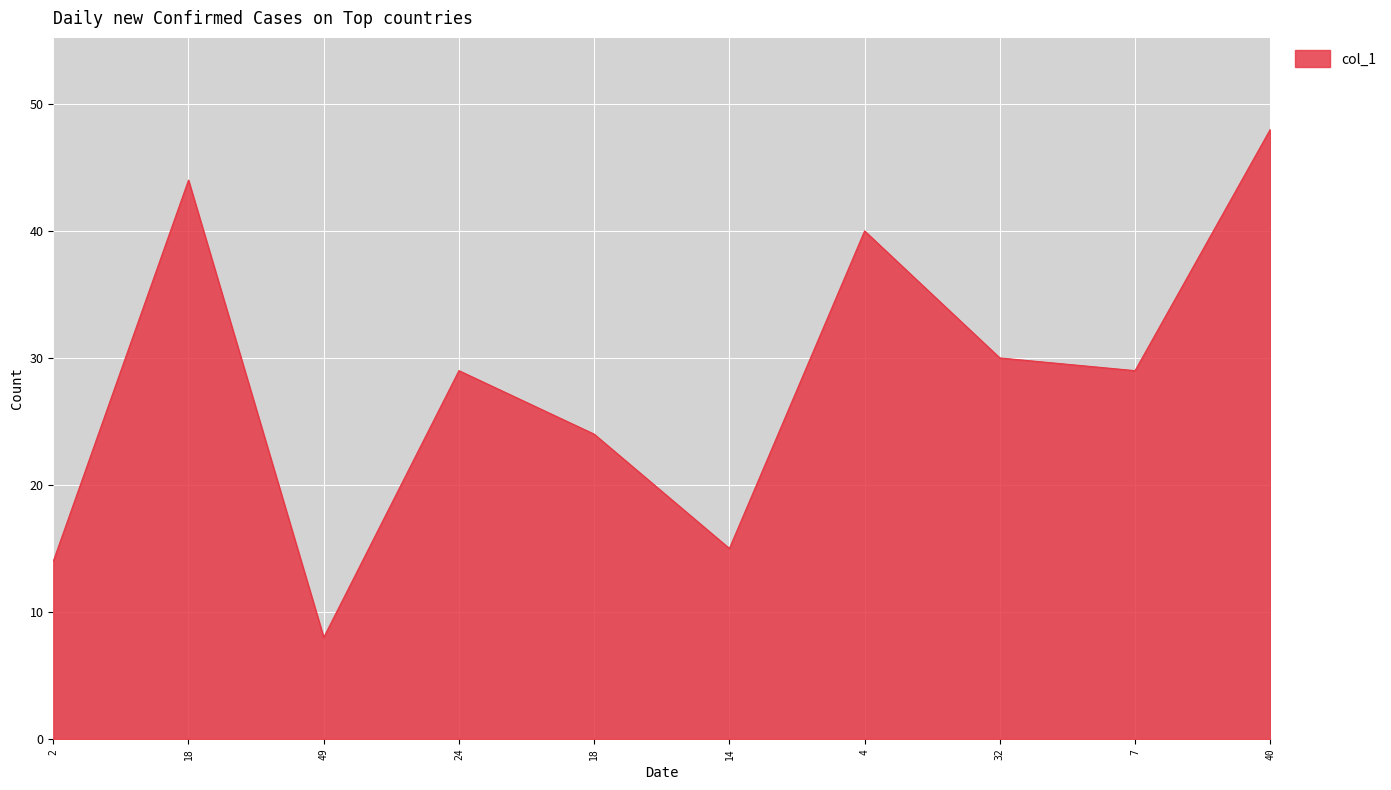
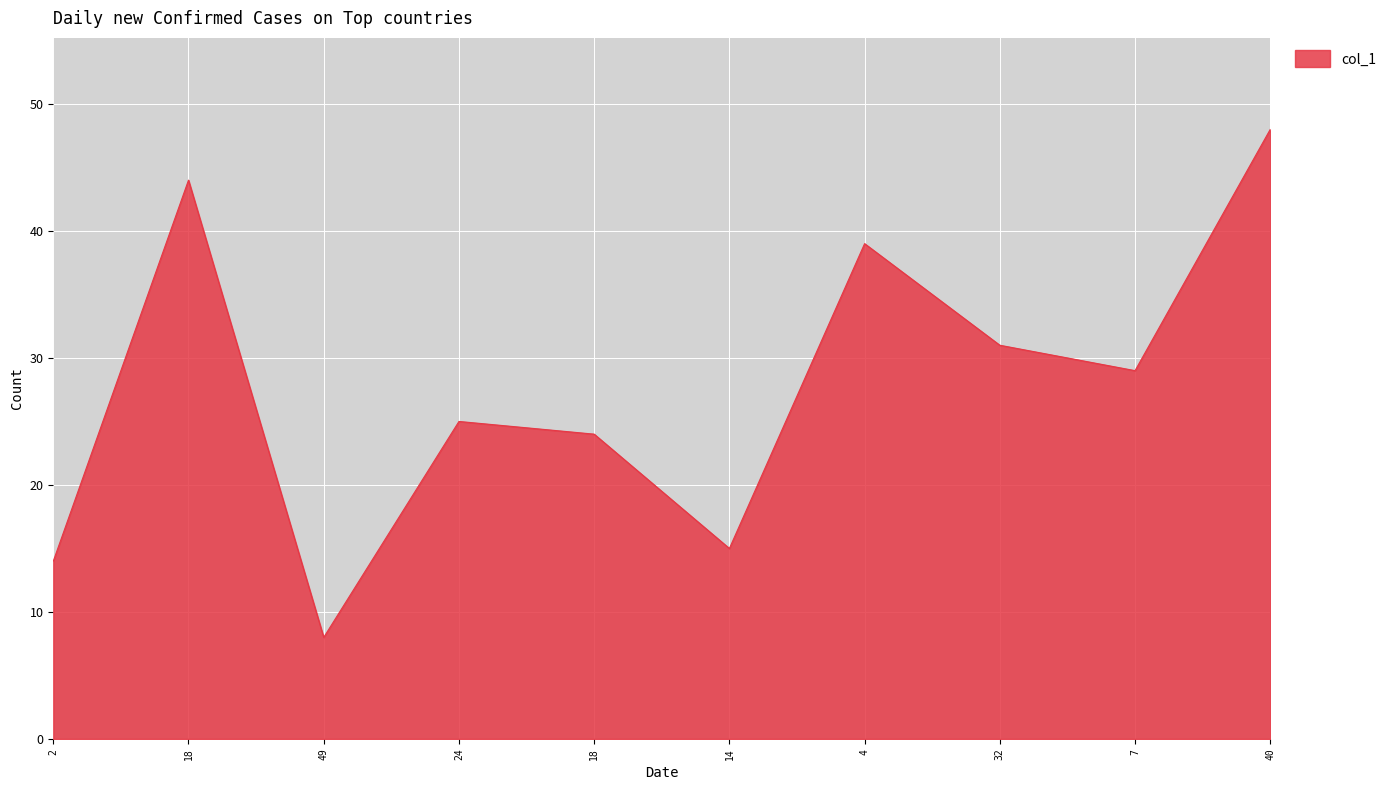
  {
    "2": 14,
    "49": 8,
-   "24": 29,
+   "24": 25,
    "14": 15,
-   "4": 40,
-   "32": 30,
+   "4": 39,
+   "32": 31,
    "7": 29,
    "40": 48
  }
